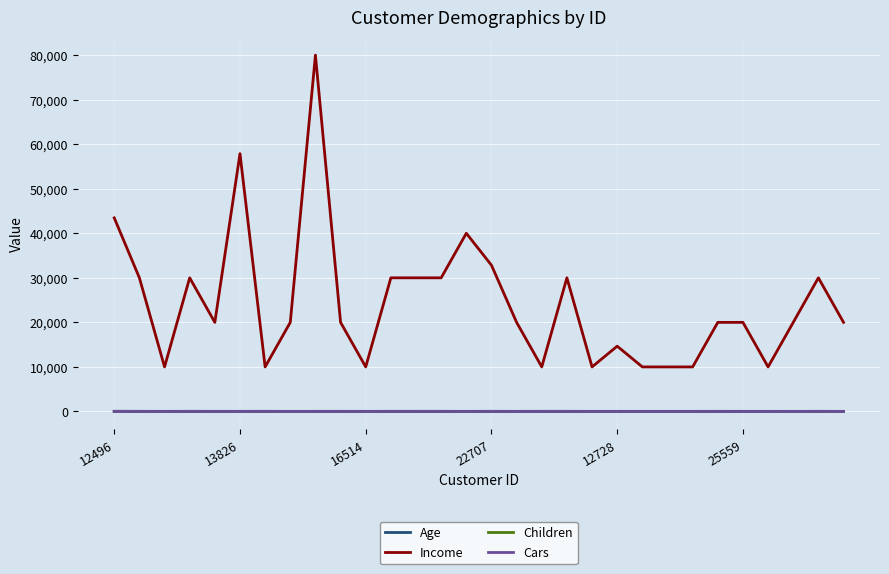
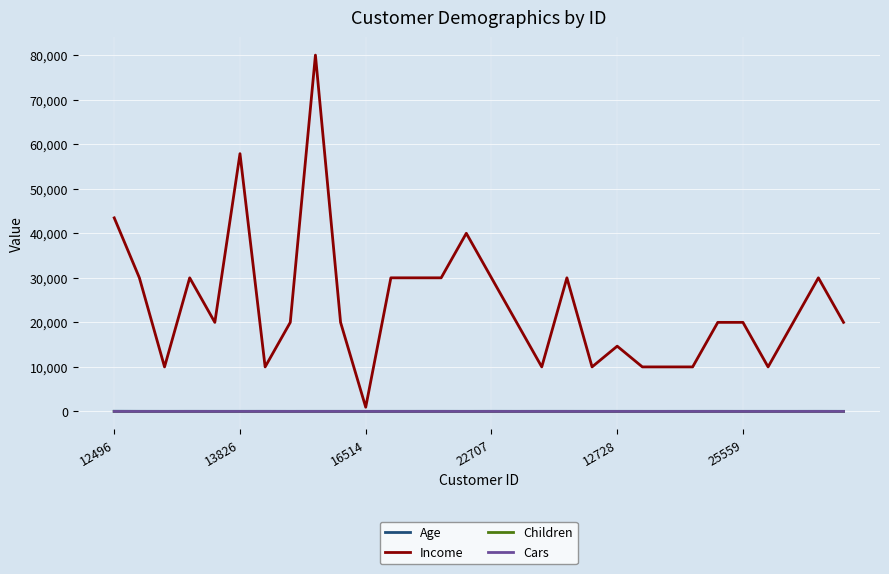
  {
    "Cars": {
      "12496": "0",
      "13826": "0",
      "16514": "0",
      "22707": "0",
      "12728": "0",
      "25559": "0"
    },
    "Income": {
      "12496": "43,000",
      "13826": "58,000",
-     "16514": "10,000",
-     "22707": "33,000",
+     "16514": "1,000",
+     "22707": "30,000",
      "12728": "15,000",
      "25559": "20,000"
    }
  }
